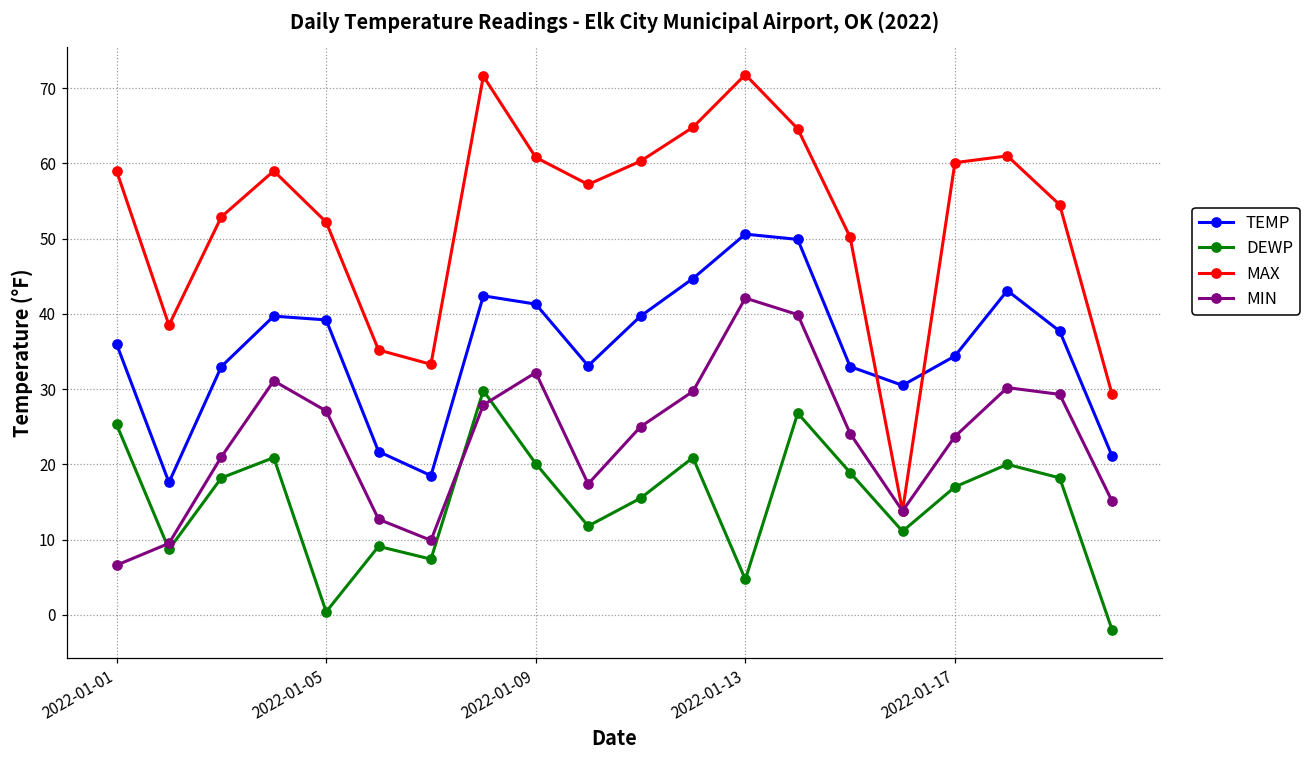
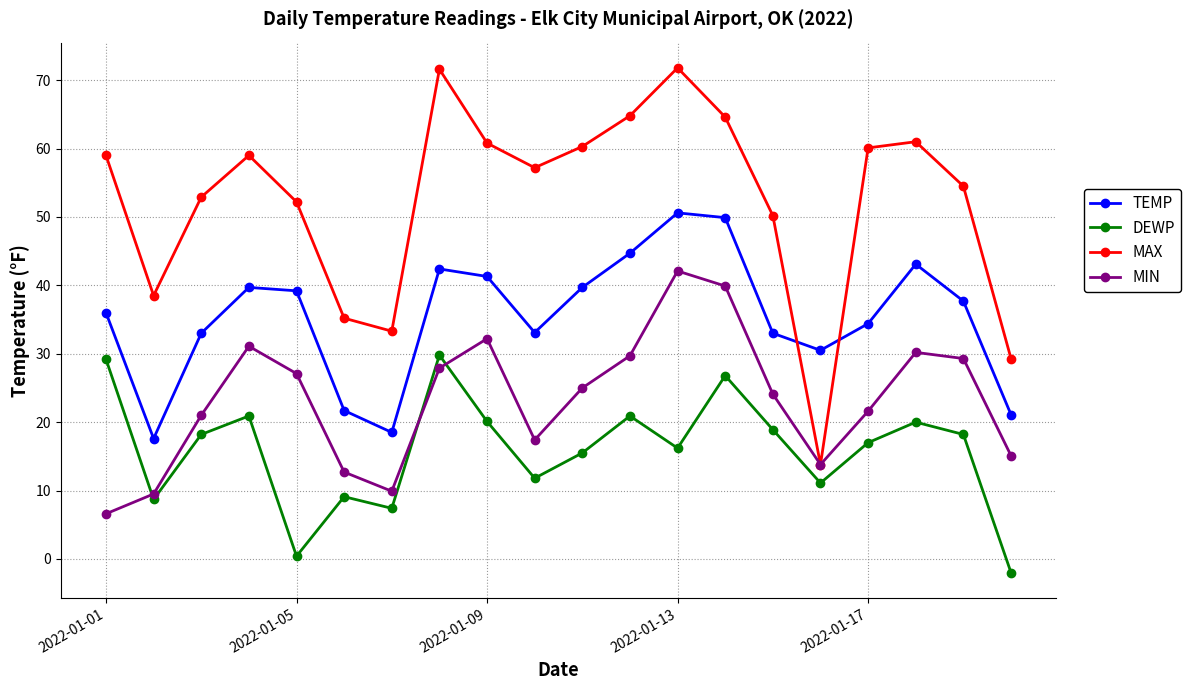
  {
    "TEMP": {
      "2022-01-01": 36,
      "2022-01-05": 39,
      "2022-01-09": 41,
      "2022-01-13": 51,
      "2022-01-17": 34
    },
    "DEWP": {
-     "2022-01-01": 25,
+     "2022-01-01": 29,
      "2022-01-05": 0,
      "2022-01-09": 20,
-     "2022-01-13": 5,
+     "2022-01-13": 16,
      "2022-01-17": 17
    },
    "MAX": {
      "2022-01-01": 59,
      "2022-01-05": 52,
      "2022-01-09": 61,
      "2022-01-13": 72,
      "2022-01-17": 60
    },
    "MIN": {
      "2022-01-01": 7,
      "2022-01-05": 27,
      "2022-01-09": 32,
      "2022-01-13": 42,
-     "2022-01-17": 24
+     "2022-01-17": 22
    }
  }
